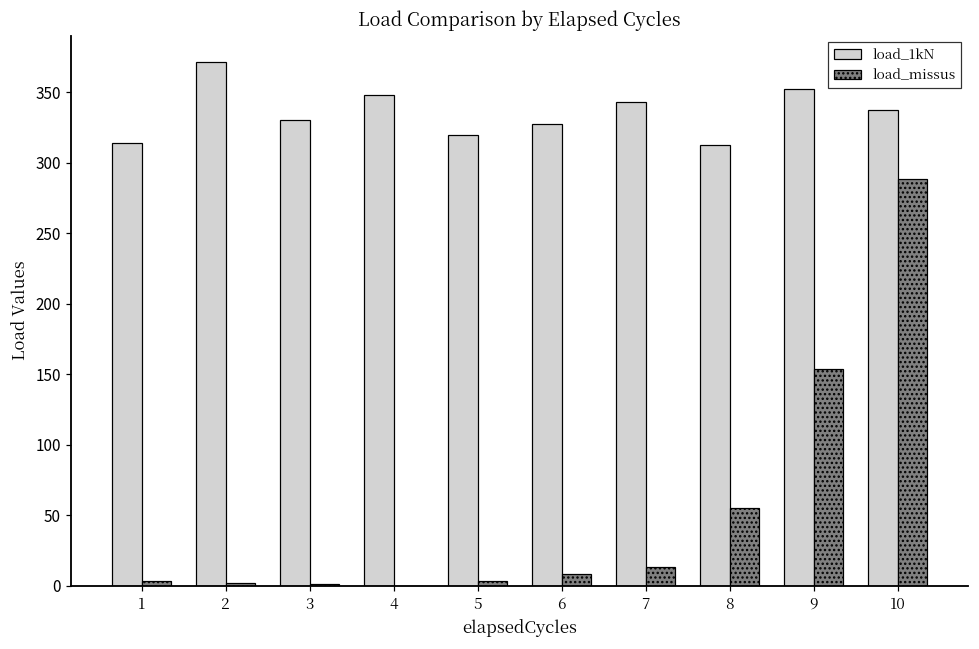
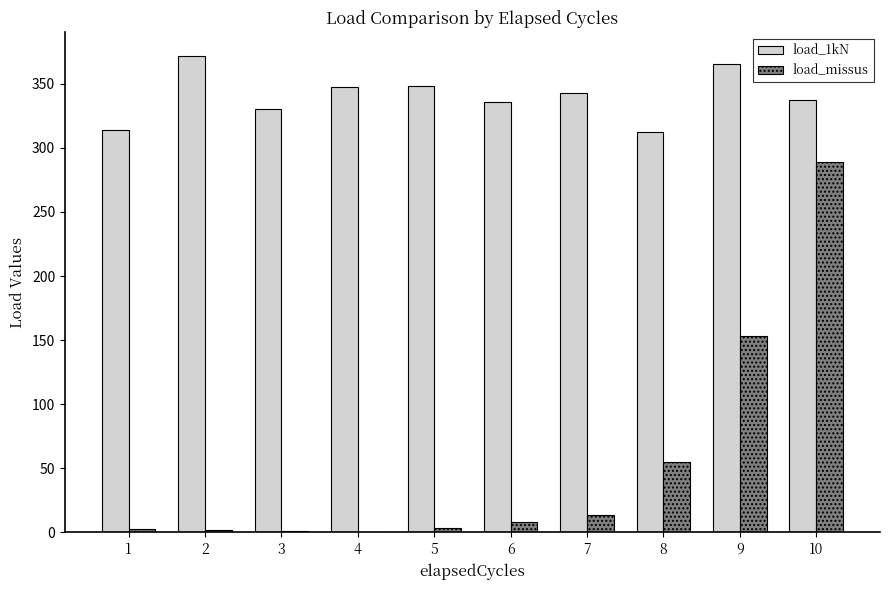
  {
    "load_1kN": {
      "1": 314,
      "2": 372,
      "3": 330,
      "4": 348,
-     "5": 320,
-     "6": 327,
+     "5": 349,
+     "6": 336,
      "7": 343,
      "8": 312,
-     "9": 352,
+     "9": 366,
      "10": 337
    },
    "load_missus": {
      "1": 3,
      "2": 2,
      "5": 3,
      "6": 8,
      "7": 13,
      "8": 55,
      "9": 153,
      "10": 289
    }
  }
